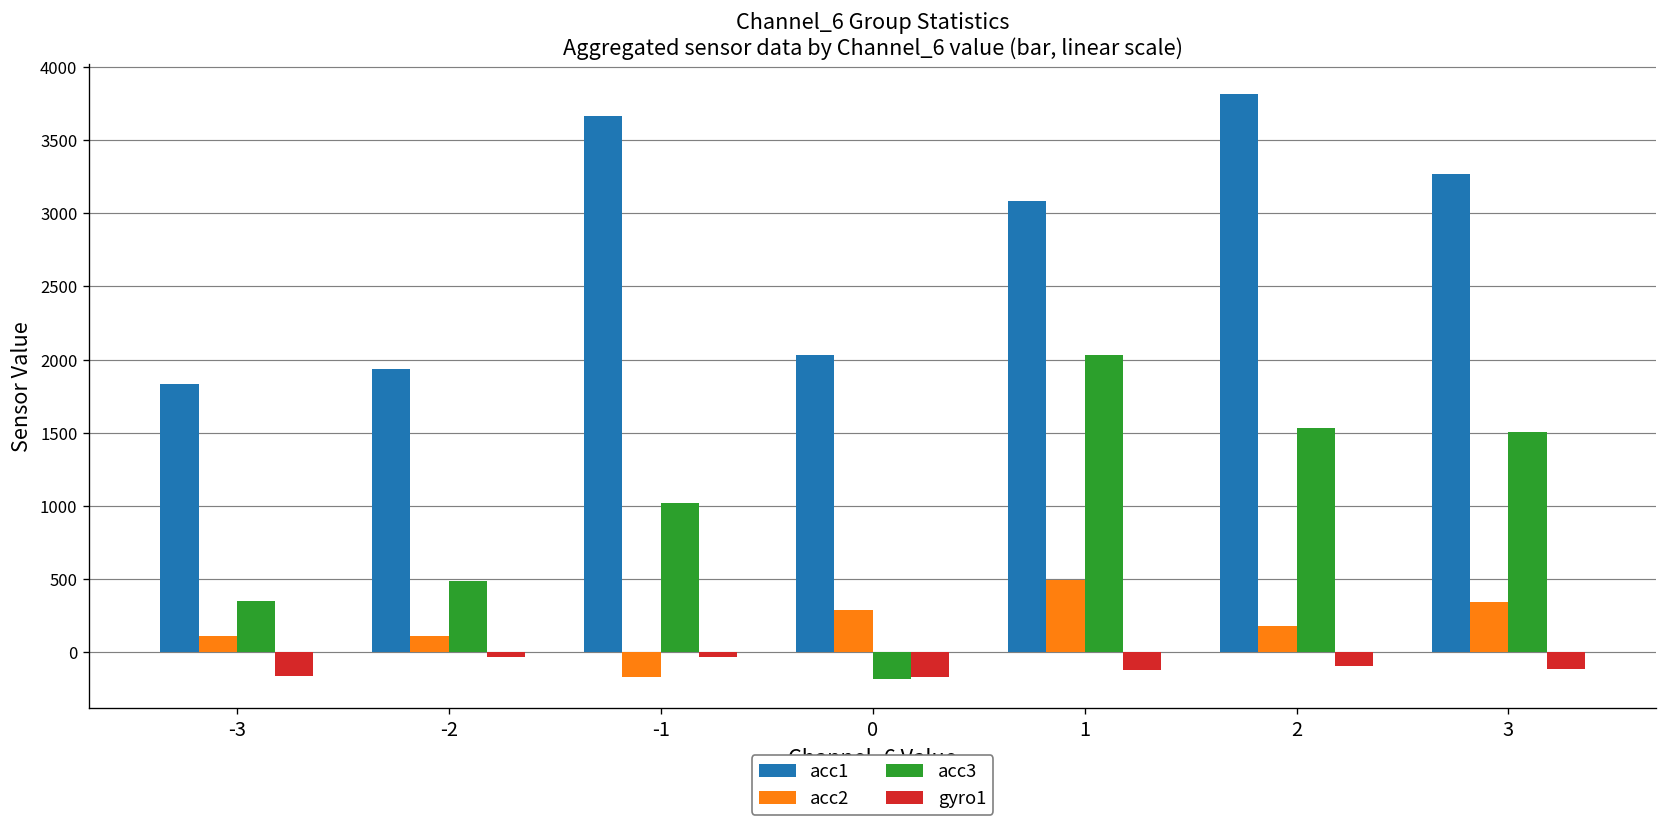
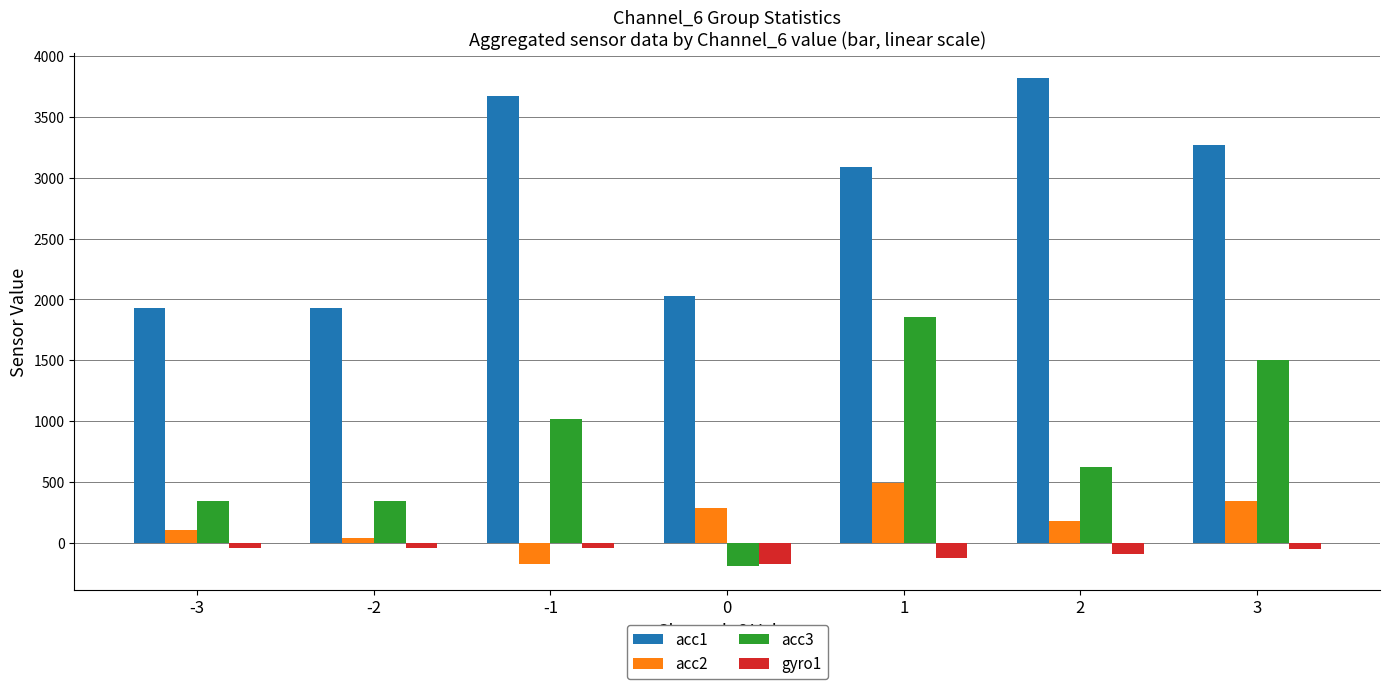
  {
    "acc1": {
-     "-3": 1830,
+     "-3": 1930,
      "-2": 1930,
      "-1": 3670,
      "0": 2030,
      "1": 3090,
      "2": 3820,
      "3": 3270
    },
    "acc2": {
      "-3": 110,
-     "-2": 110,
+     "-2": 40,
      "-1": -170,
      "0": 290,
      "1": 490,
      "2": 180,
      "3": 350
    },
    "acc3": {
      "-3": 350,
-     "-2": 490,
+     "-2": 350,
      "-1": 1020,
      "0": -180,
-     "1": 2030,
-     "2": 1540,
+     "1": 1860,
+     "2": 620,
      "3": 1510
    },
    "gyro1": {
-     "-3": -170,
+     "-3": -40,
      "-2": -40,
      "-1": -40,
      "0": -170,
      "1": -120,
      "2": -90,
-     "3": -120
+     "3": -50
    }
  }
